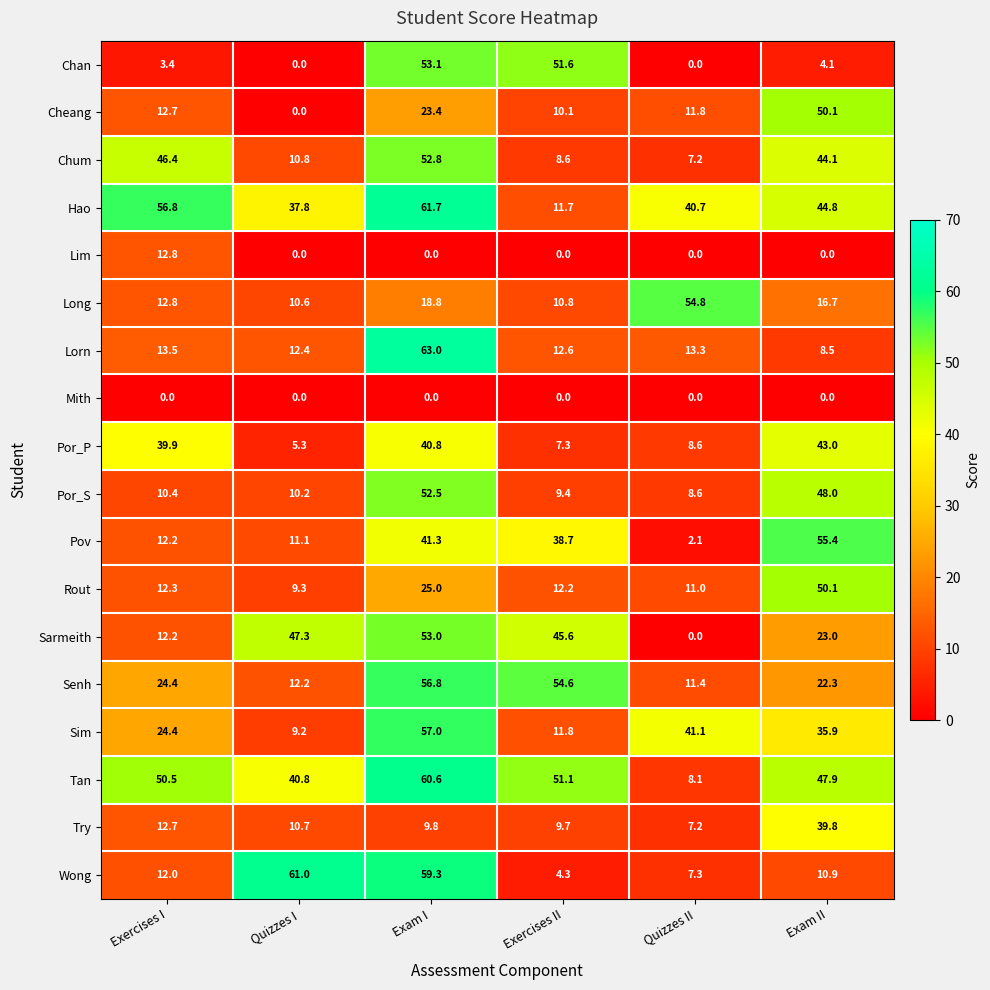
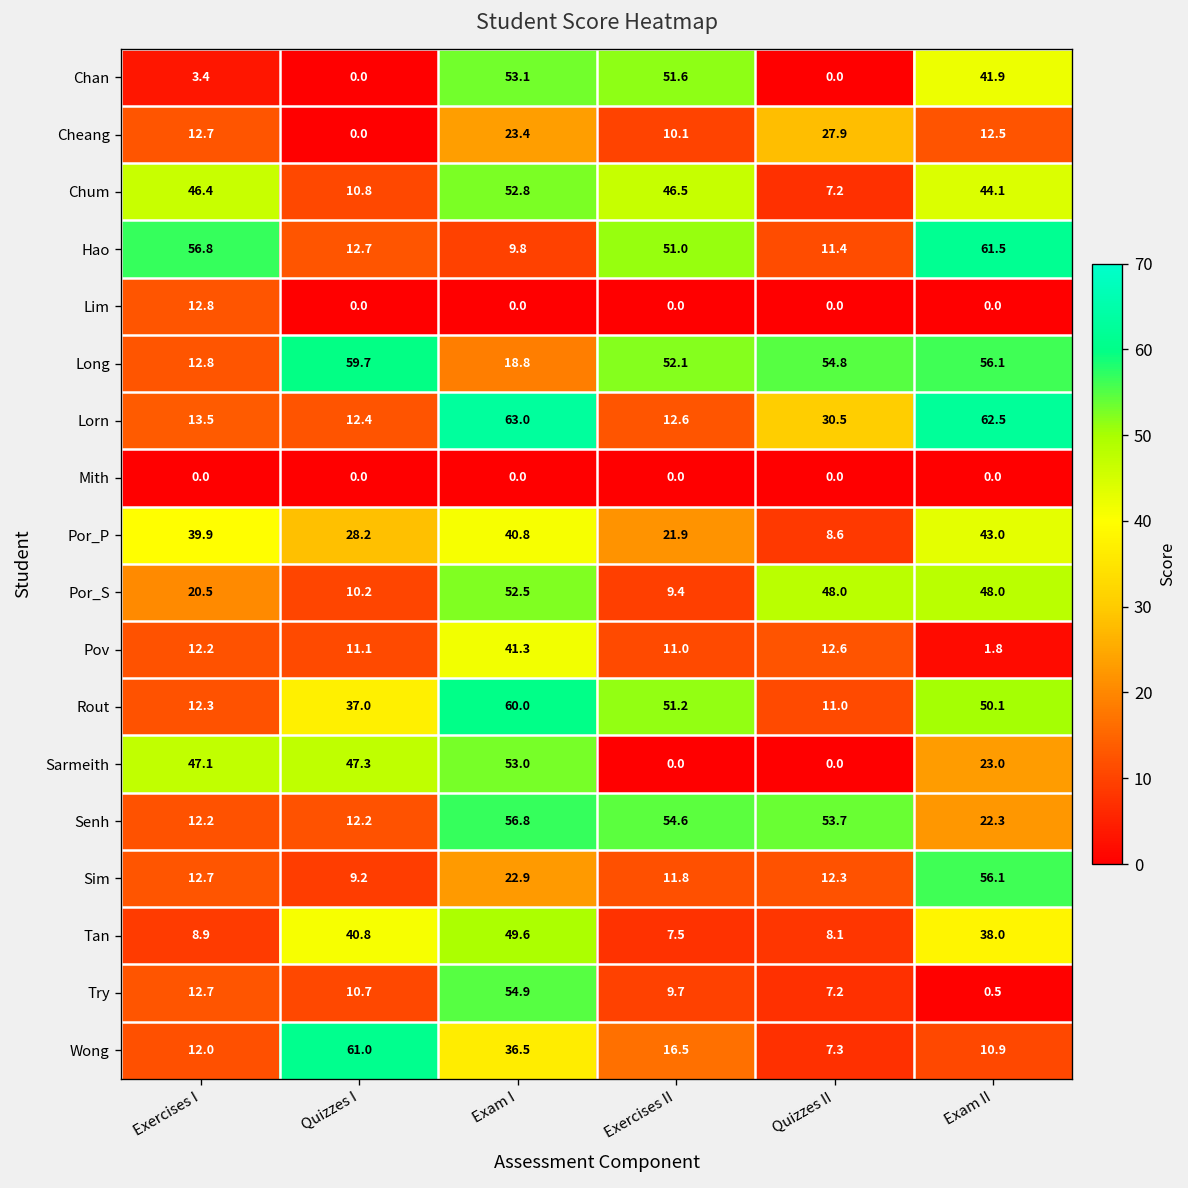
  {
    "Chan": {
      "Exercises I": 3.4,
      "Quizzes I": 0.0,
      "Exam I": 53.1,
      "Exercises II": 51.6,
      "Quizzes II": 0.0,
-     "Exam II": 4.1
+     "Exam II": 41.9
    },
    "Cheang": {
      "Exercises I": 12.7,
      "Quizzes I": 0.0,
      "Exam I": 23.4,
      "Exercises II": 10.1,
-     "Quizzes II": 11.8,
-     "Exam II": 50.1
+     "Quizzes II": 27.9,
+     "Exam II": 12.5
    },
    "Chum": {
      "Exercises I": 46.4,
      "Quizzes I": 10.8,
      "Exam I": 52.8,
-     "Exercises II": 8.6,
+     "Exercises II": 46.5,
      "Quizzes II": 7.2,
      "Exam II": 44.1
    },
    "Hao": {
      "Exercises I": 56.8,
-     "Quizzes I": 37.8,
-     "Exam I": 61.7,
-     "Exercises II": 11.7,
-     "Quizzes II": 40.7,
-     "Exam II": 44.8
+     "Quizzes I": 12.7,
+     "Exam I": 9.8,
+     "Exercises II": 51.0,
+     "Quizzes II": 11.4,
+     "Exam II": 61.5
    },
    "Lim": {
      "Exercises I": 12.8,
      "Quizzes I": 0.0,
      "Exam I": 0.0,
      "Exercises II": 0.0,
      "Quizzes II": 0.0,
      "Exam II": 0.0
    },
    "Long": {
      "Exercises I": 12.8,
-     "Quizzes I": 10.6,
+     "Quizzes I": 59.7,
      "Exam I": 18.8,
-     "Exercises II": 10.8,
+     "Exercises II": 52.1,
      "Quizzes II": 54.8,
-     "Exam II": 16.7
+     "Exam II": 56.1
    },
    "Lorn": {
      "Exercises I": 13.5,
      "Quizzes I": 12.4,
      "Exam I": 63.0,
      "Exercises II": 12.6,
-     "Quizzes II": 13.3,
-     "Exam II": 8.5
+     "Quizzes II": 30.5,
+     "Exam II": 62.5
    },
    "Mith": {
      "Exercises I": 0.0,
      "Quizzes I": 0.0,
      "Exam I": 0.0,
      "Exercises II": 0.0,
      "Quizzes II": 0.0,
      "Exam II": 0.0
    },
    "Por_P": {
      "Exercises I": 39.9,
-     "Quizzes I": 5.3,
+     "Quizzes I": 28.2,
      "Exam I": 40.8,
-     "Exercises II": 7.3,
+     "Exercises II": 21.9,
      "Quizzes II": 8.6,
      "Exam II": 43.0
    },
    "Por_S": {
-     "Exercises I": 10.4,
+     "Exercises I": 20.5,
      "Quizzes I": 10.2,
      "Exam I": 52.5,
      "Exercises II": 9.4,
-     "Quizzes II": 8.6,
+     "Quizzes II": 48.0,
      "Exam II": 48.0
    },
    "Pov": {
      "Exercises I": 12.2,
      "Quizzes I": 11.1,
      "Exam I": 41.3,
-     "Exercises II": 38.7,
-     "Quizzes II": 2.1,
-     "Exam II": 55.4
+     "Exercises II": 11.0,
+     "Quizzes II": 12.6,
+     "Exam II": 1.8
    },
    "Rout": {
      "Exercises I": 12.3,
-     "Quizzes I": 9.3,
-     "Exam I": 25.0,
-     "Exercises II": 12.2,
+     "Quizzes I": 37.0,
+     "Exam I": 60.0,
+     "Exercises II": 51.2,
      "Quizzes II": 11.0,
      "Exam II": 50.1
    },
    "Sarmeith": {
-     "Exercises I": 12.2,
+     "Exercises I": 47.1,
      "Quizzes I": 47.3,
      "Exam I": 53.0,
-     "Exercises II": 45.6,
+     "Exercises II": 0.0,
      "Quizzes II": 0.0,
      "Exam II": 23.0
    },
    "Senh": {
-     "Exercises I": 24.4,
+     "Exercises I": 12.2,
      "Quizzes I": 12.2,
      "Exam I": 56.8,
      "Exercises II": 54.6,
-     "Quizzes II": 11.4,
+     "Quizzes II": 53.7,
      "Exam II": 22.3
    },
    "Sim": {
-     "Exercises I": 24.4,
+     "Exercises I": 12.7,
      "Quizzes I": 9.2,
-     "Exam I": 57.0,
+     "Exam I": 22.9,
      "Exercises II": 11.8,
-     "Quizzes II": 41.1,
-     "Exam II": 35.9
+     "Quizzes II": 12.3,
+     "Exam II": 56.1
    },
    "Tan": {
-     "Exercises I": 50.5,
+     "Exercises I": 8.9,
      "Quizzes I": 40.8,
-     "Exam I": 60.6,
-     "Exercises II": 51.1,
+     "Exam I": 49.6,
+     "Exercises II": 7.5,
      "Quizzes II": 8.1,
-     "Exam II": 47.9
+     "Exam II": 38.0
    },
    "Try": {
      "Exercises I": 12.7,
      "Quizzes I": 10.7,
-     "Exam I": 9.8,
+     "Exam I": 54.9,
      "Exercises II": 9.7,
      "Quizzes II": 7.2,
-     "Exam II": 39.8
+     "Exam II": 0.5
    },
    "Wong": {
      "Exercises I": 12.0,
      "Quizzes I": 61.0,
-     "Exam I": 59.3,
-     "Exercises II": 4.3,
+     "Exam I": 36.5,
+     "Exercises II": 16.5,
      "Quizzes II": 7.3,
      "Exam II": 10.9
    }
  }
